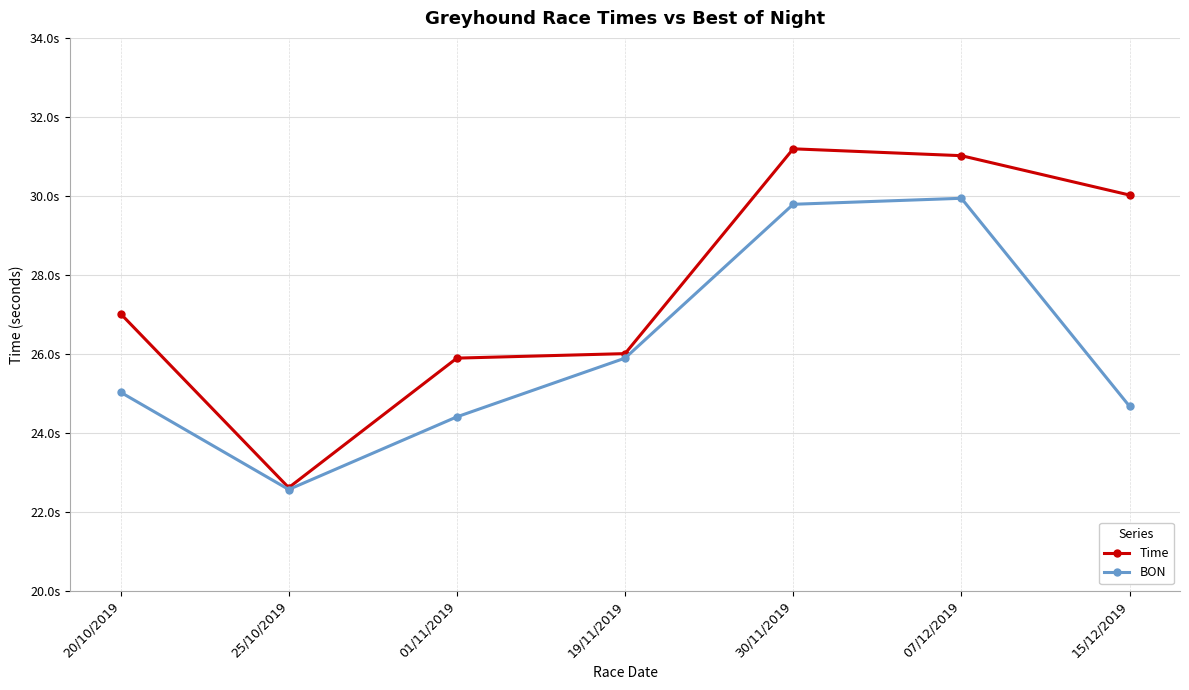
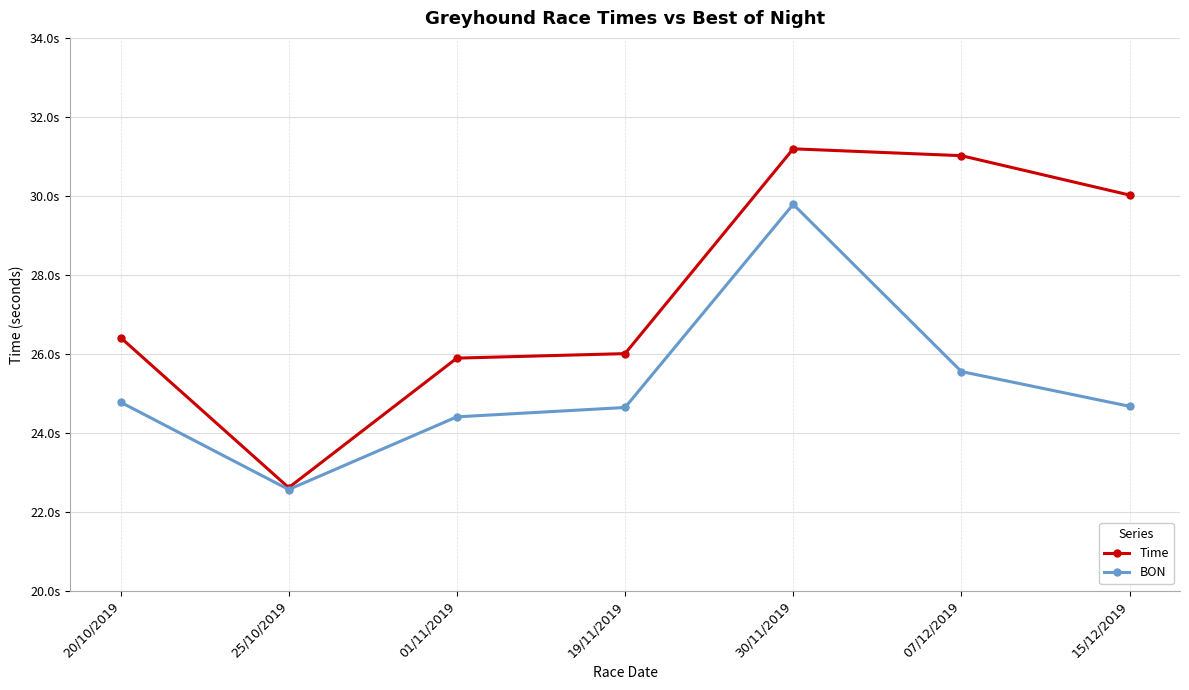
  {
    "Time": {
-     "20/10/2019": "27.0s",
+     "20/10/2019": "26.4s",
      "01/11/2019": "25.9s",
      "19/11/2019": "26.0s",
      "30/11/2019": "31.2s",
      "07/12/2019": "31.0s",
      "15/12/2019": "30.0s"
    },
    "BON": {
-     "20/10/2019": "25.0s",
+     "20/10/2019": "24.8s",
      "01/11/2019": "24.4s",
-     "19/11/2019": "25.9s",
+     "19/11/2019": "24.6s",
      "30/11/2019": "29.8s",
-     "07/12/2019": "29.9s",
+     "07/12/2019": "25.6s",
      "15/12/2019": "24.7s"
    }
  }
